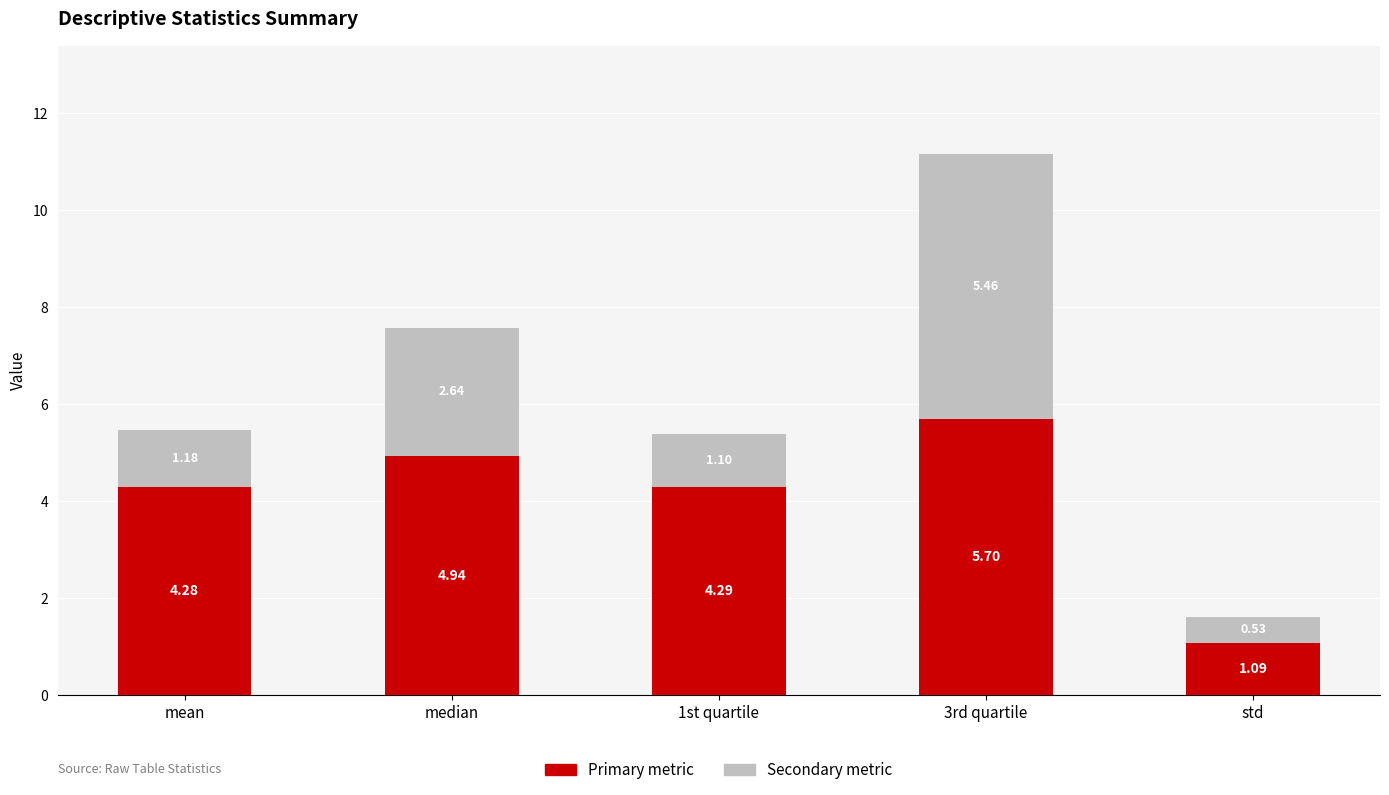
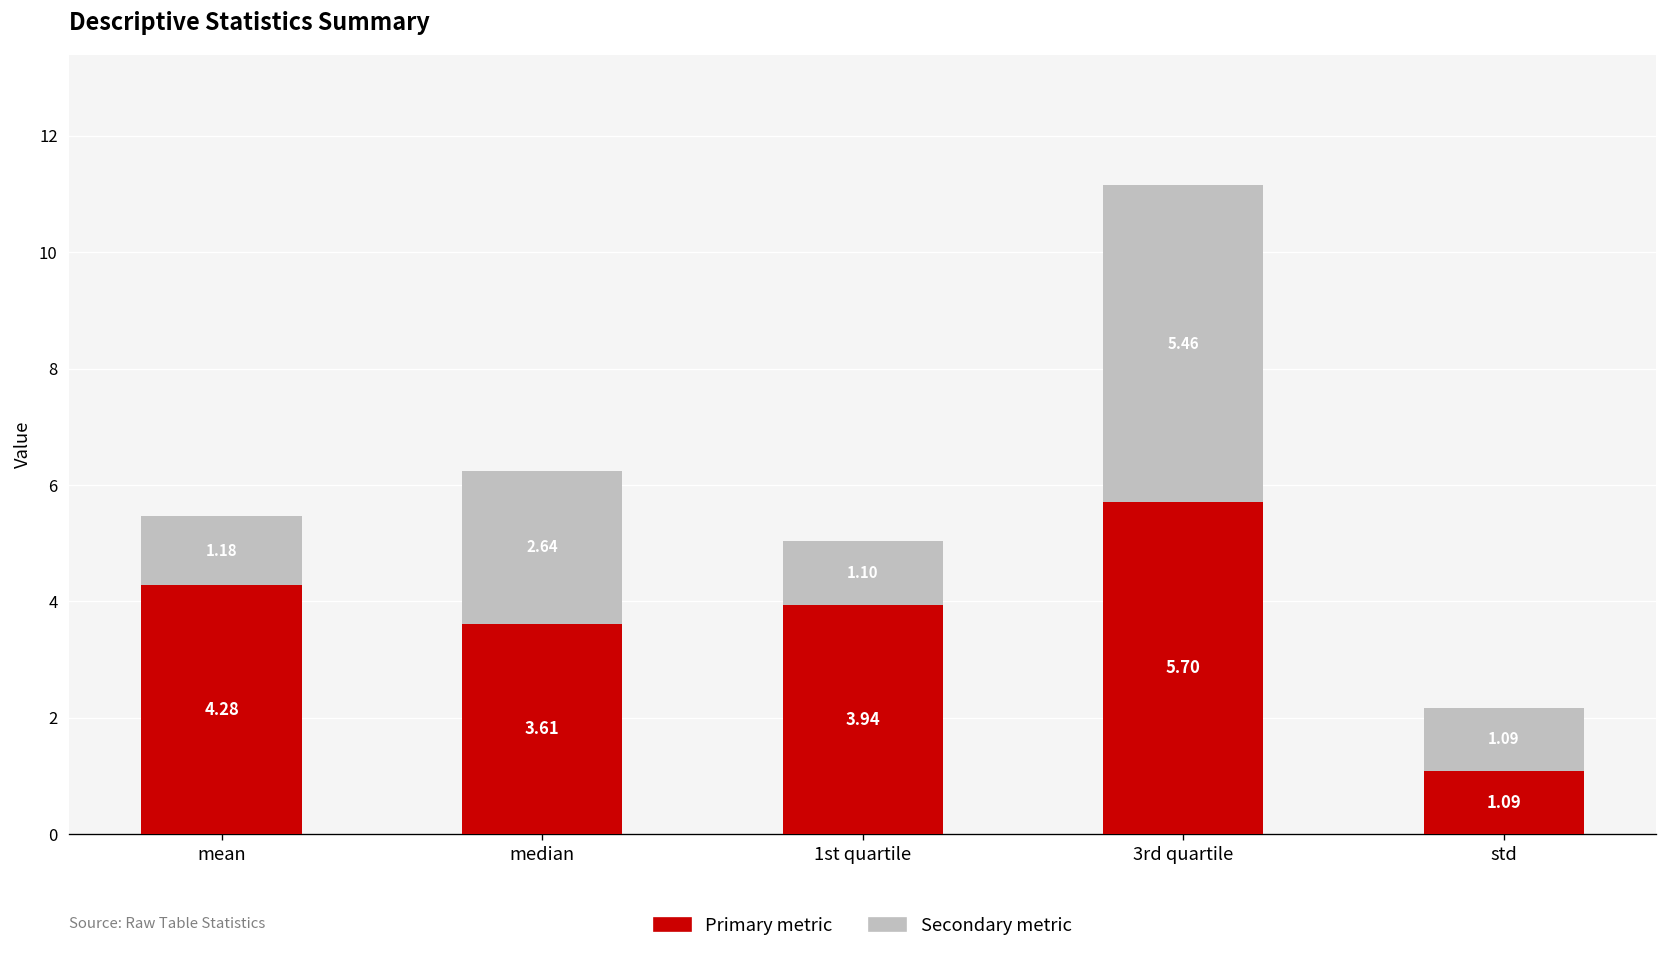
  {
    "Primary metric": {
      "mean": 4.28,
-     "median": 4.94,
-     "1st quartile": 4.29,
+     "median": 3.61,
+     "1st quartile": 3.94,
      "3rd quartile": 5.70,
      "std": 1.09
    },
    "Secondary metric": {
      "mean": 1.18,
      "median": 2.64,
      "1st quartile": 1.10,
      "3rd quartile": 5.46,
-     "std": 0.53
+     "std": 1.09
    }
  }
